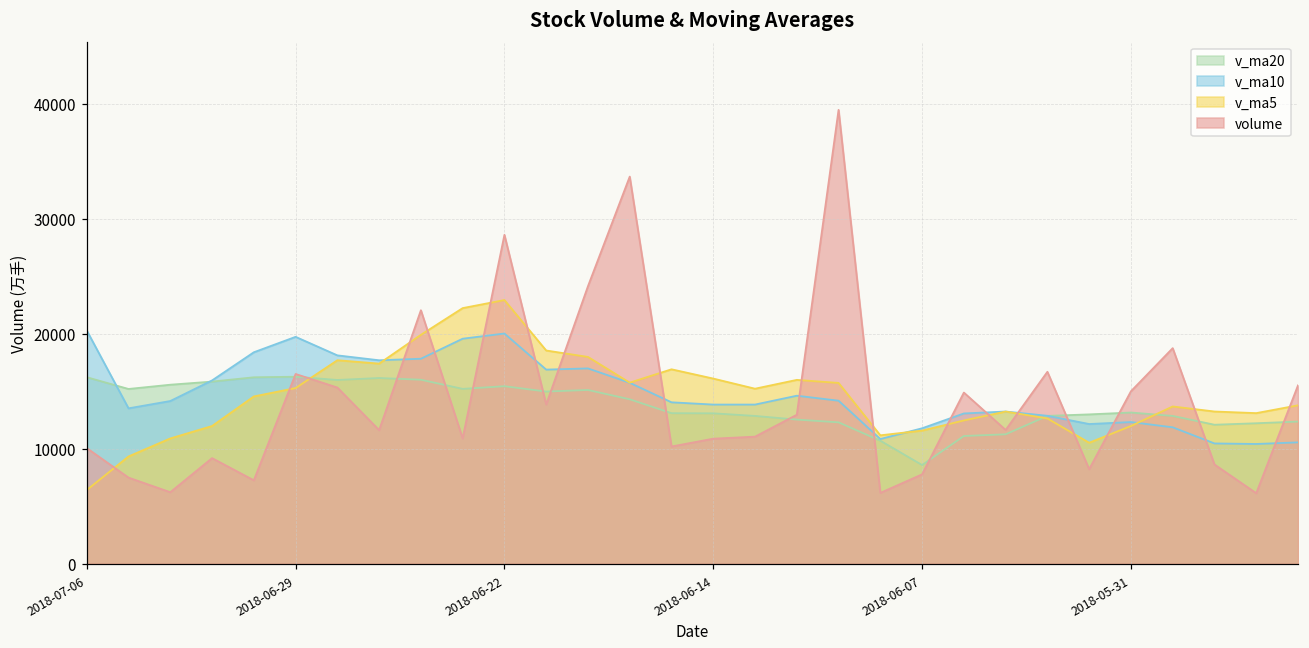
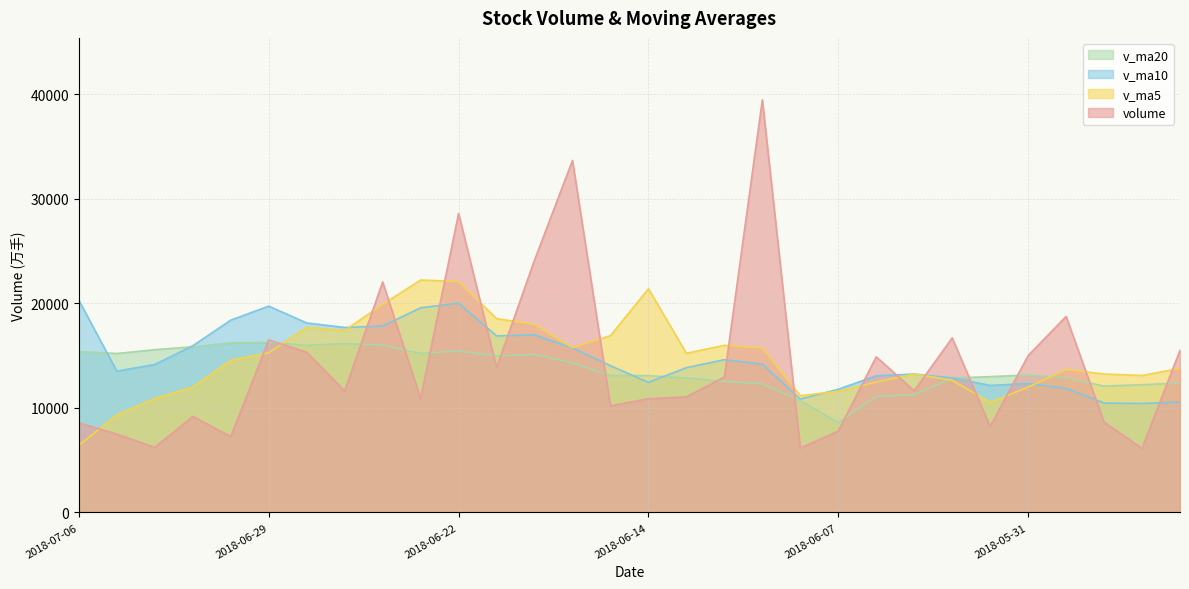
  {
    "v_ma20": {
-     "2018-07-06": 16200,
+     "2018-07-06": 15400,
      "2018-06-22": 15400,
      "2018-06-14": 13100,
      "2018-06-07": 8600,
      "2018-05-31": 13200
    },
    "v_ma10": {
      "2018-07-06": 20300,
      "2018-06-29": 19700,
      "2018-06-22": 20000,
-     "2018-06-14": 13800,
+     "2018-06-14": 12400,
      "2018-05-31": 12300
    },
    "v_ma5": {
      "2018-07-06": 6400,
      "2018-06-29": 15300,
-     "2018-06-22": 22900,
-     "2018-06-14": 16100,
+     "2018-06-22": 22100,
+     "2018-06-14": 21400,
      "2018-05-31": 12000
    },
    "volume": {
-     "2018-07-06": 10100,
+     "2018-07-06": 8600,
      "2018-06-22": 28600,
      "2018-06-14": 10900,
      "2018-06-07": 7800,
      "2018-05-31": 15000
    }
  }
